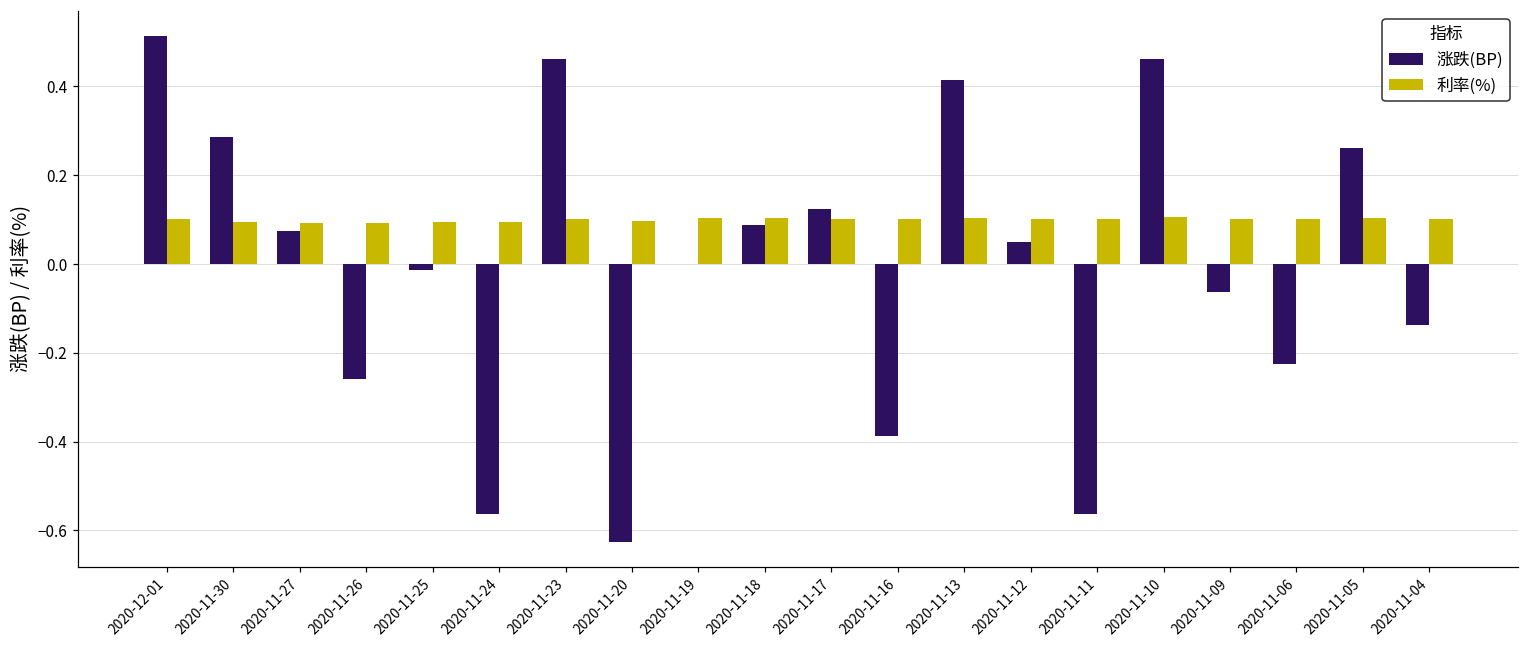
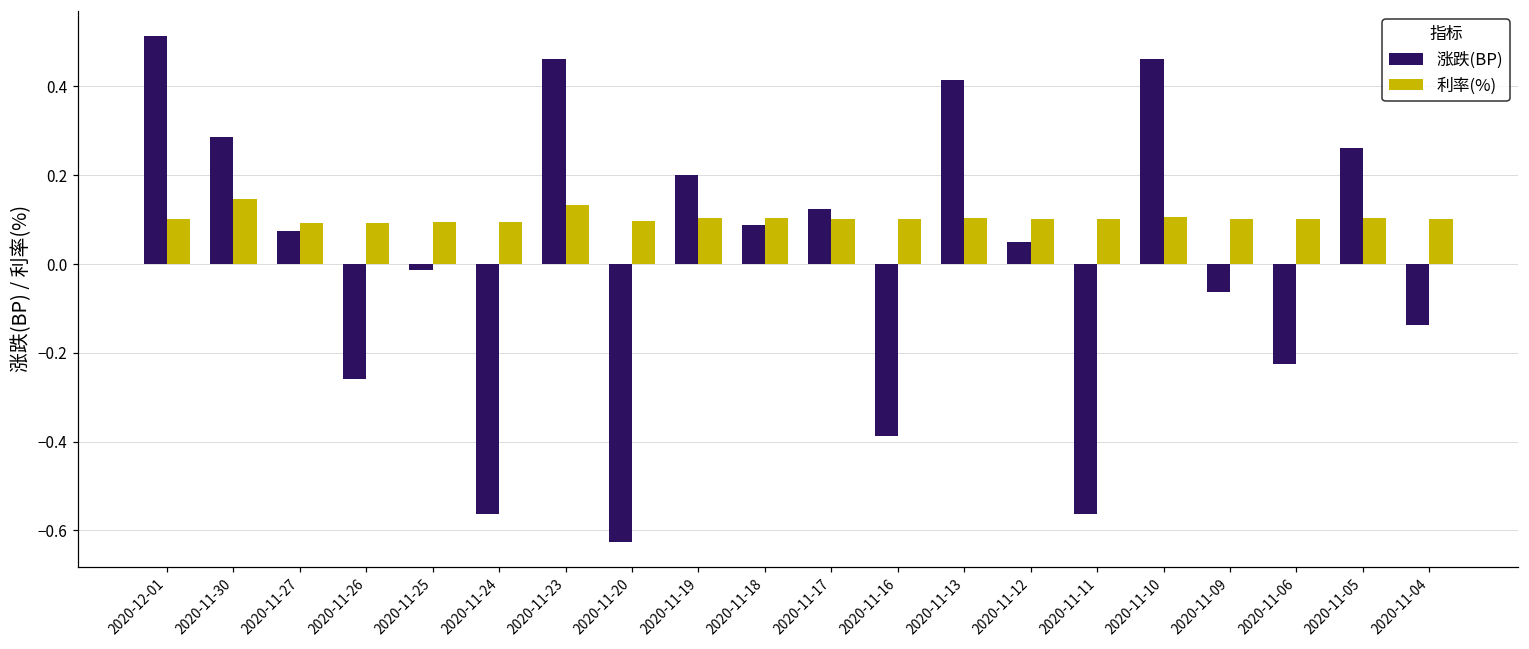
  {
    "涨跌(BP)": {
      "2020-12-01": 0.51,
      "2020-11-30": 0.29,
      "2020-11-27": 0.08,
      "2020-11-26": -0.26,
      "2020-11-25": -0.01,
      "2020-11-24": -0.56,
      "2020-11-23": 0.46,
      "2020-11-20": -0.63,
-     "2020-11-19": 0.0,
+     "2020-11-19": 0.2,
      "2020-11-18": 0.09,
      "2020-11-17": 0.13,
      "2020-11-16": -0.39,
      "2020-11-13": 0.42,
      "2020-11-12": 0.05,
      "2020-11-11": -0.56,
      "2020-11-10": 0.46,
      "2020-11-09": -0.06,
      "2020-11-06": -0.23,
      "2020-11-05": 0.26,
      "2020-11-04": -0.14
    },
    "利率(%)": {
      "2020-12-01": 0.10,
-     "2020-11-30": 0.10,
+     "2020-11-30": 0.15,
      "2020-11-27": 0.09,
      "2020-11-26": 0.09,
      "2020-11-25": 0.10,
      "2020-11-24": 0.10,
-     "2020-11-23": 0.10,
+     "2020-11-23": 0.13,
      "2020-11-20": 0.10,
      "2020-11-19": 0.10,
      "2020-11-18": 0.10,
      "2020-11-17": 0.10,
      "2020-11-16": 0.10,
      "2020-11-13": 0.10,
      "2020-11-12": 0.10,
      "2020-11-11": 0.10,
      "2020-11-10": 0.11,
      "2020-11-09": 0.10,
      "2020-11-06": 0.10,
      "2020-11-05": 0.10,
      "2020-11-04": 0.10
    }
  }
